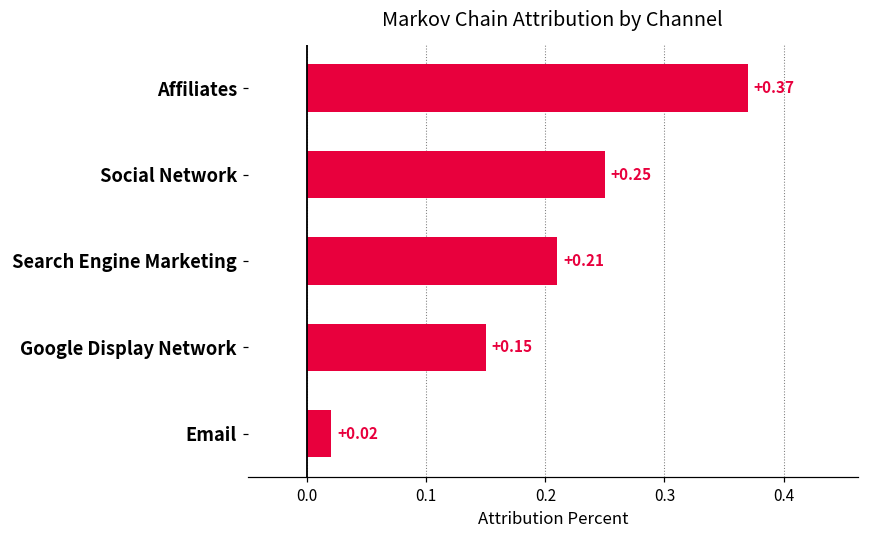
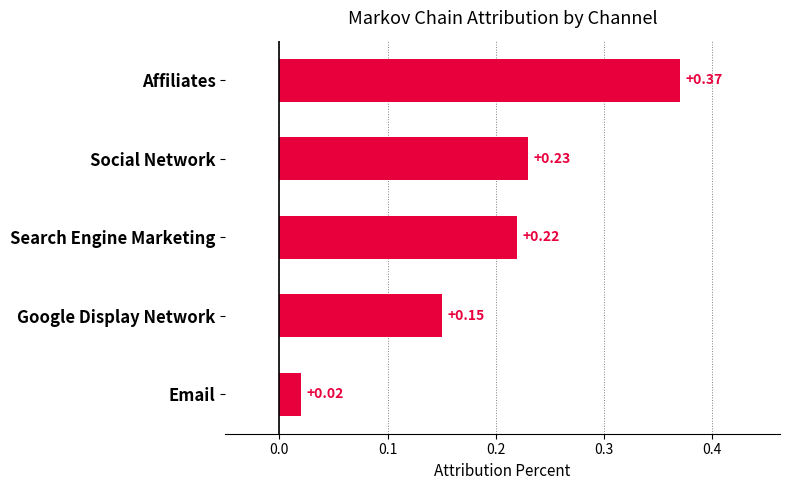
  {
    "Affiliates": "+0.37",
-   "Social Network": "+0.25",
-   "Search Engine Marketing": "+0.21",
+   "Social Network": "+0.23",
+   "Search Engine Marketing": "+0.22",
    "Google Display Network": "+0.15",
    "Email": "+0.02"
  }
